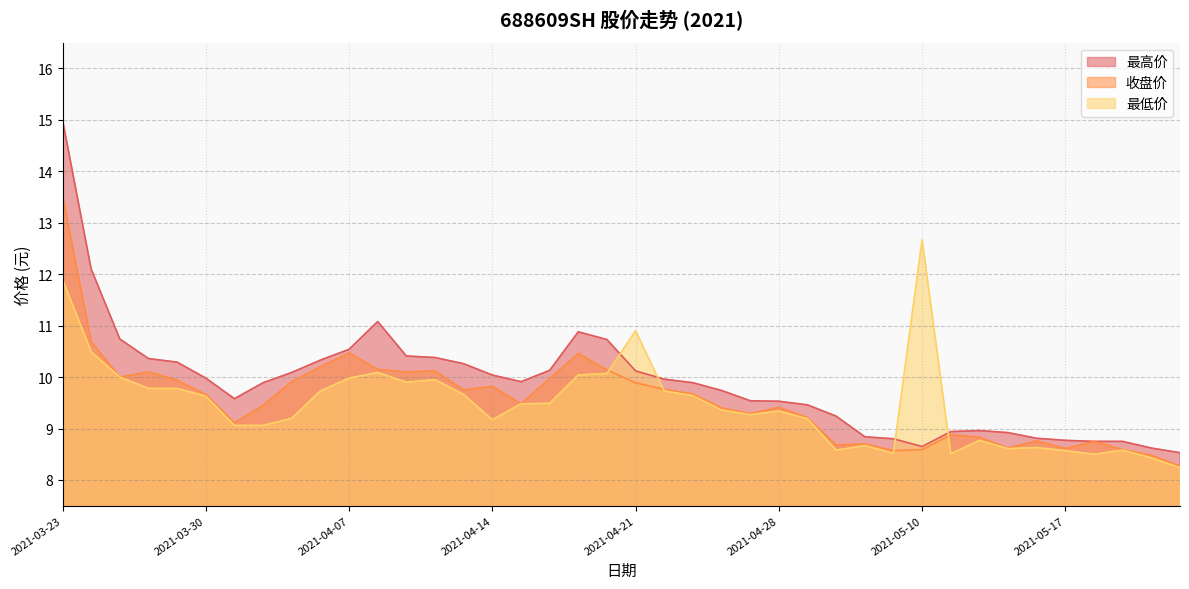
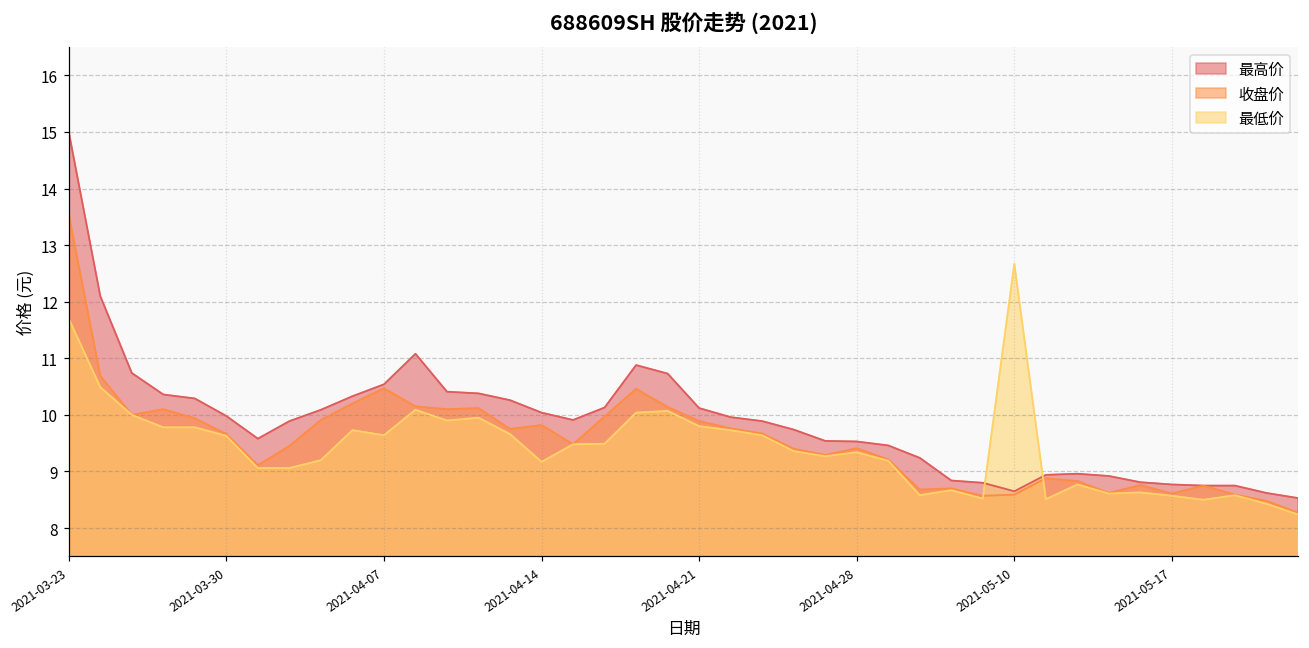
  {
    "最低价": {
-     "2021-03-23": 11.9,
-     "2021-04-07": 10.0,
+     "2021-03-23": 11.7,
+     "2021-04-07": 9.6,
      "2021-04-14": 9.2,
-     "2021-04-21": 10.9,
+     "2021-04-21": 9.8,
      "2021-04-28": 9.3,
      "2021-05-10": 12.7
    }
  }
